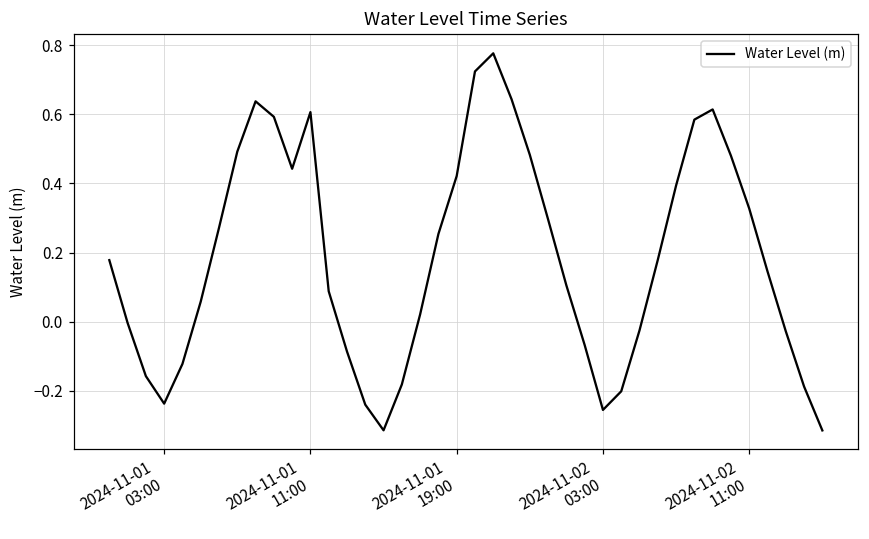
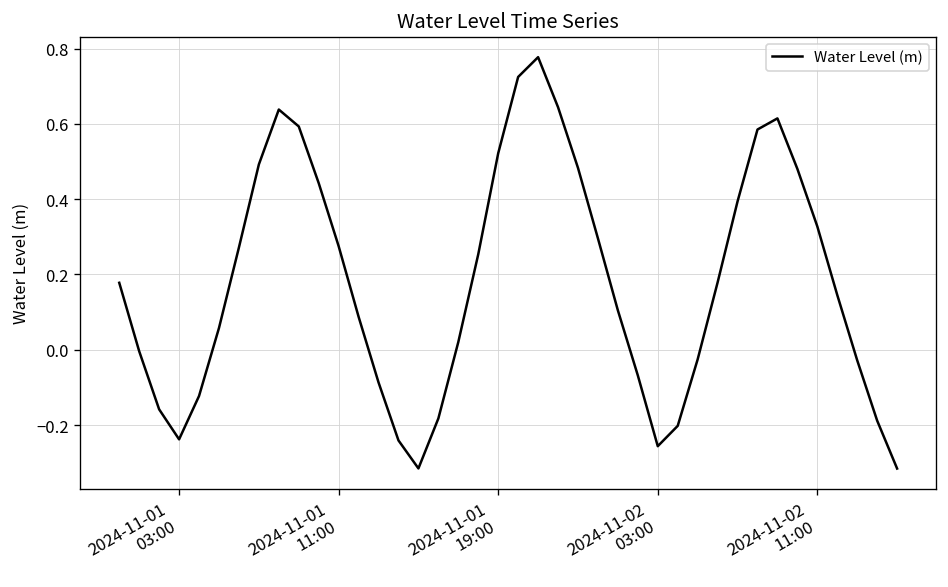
  {
    "2024-11-01 03:00": -0.24,
-   "2024-11-01 11:00": 0.61,
-   "2024-11-01 19:00": 0.42,
+   "2024-11-01 11:00": 0.28,
+   "2024-11-01 19:00": 0.52,
    "2024-11-02 03:00": -0.26,
    "2024-11-02 11:00": 0.33
  }
